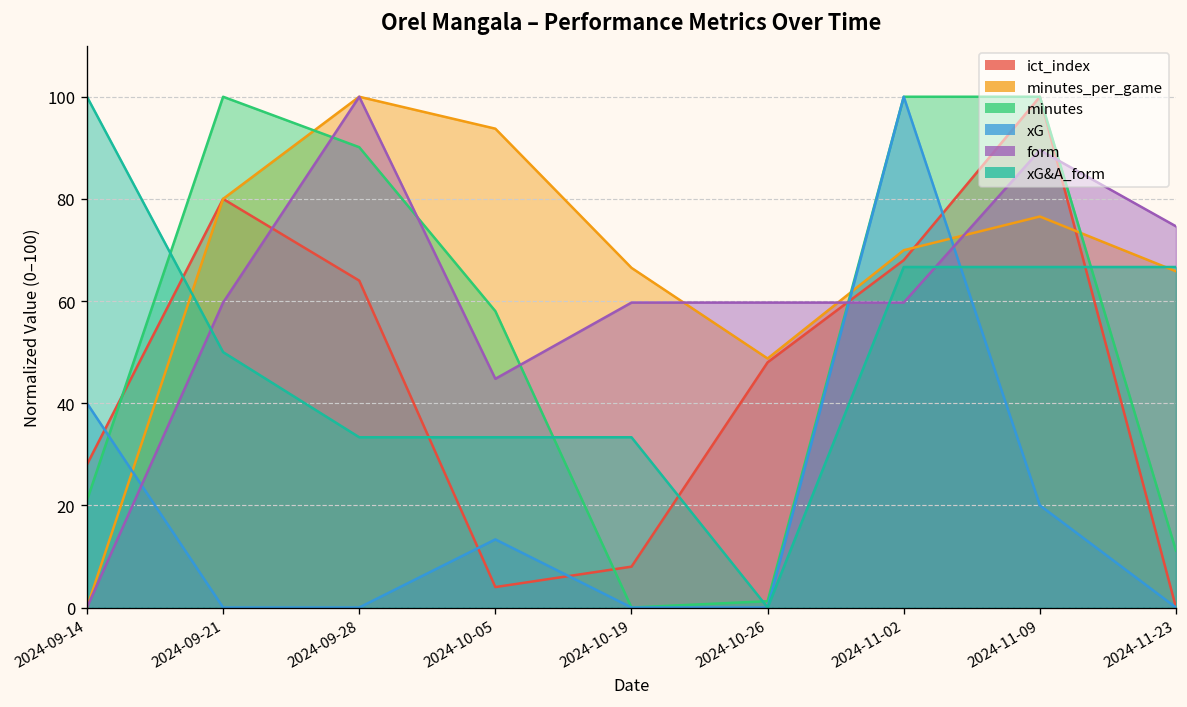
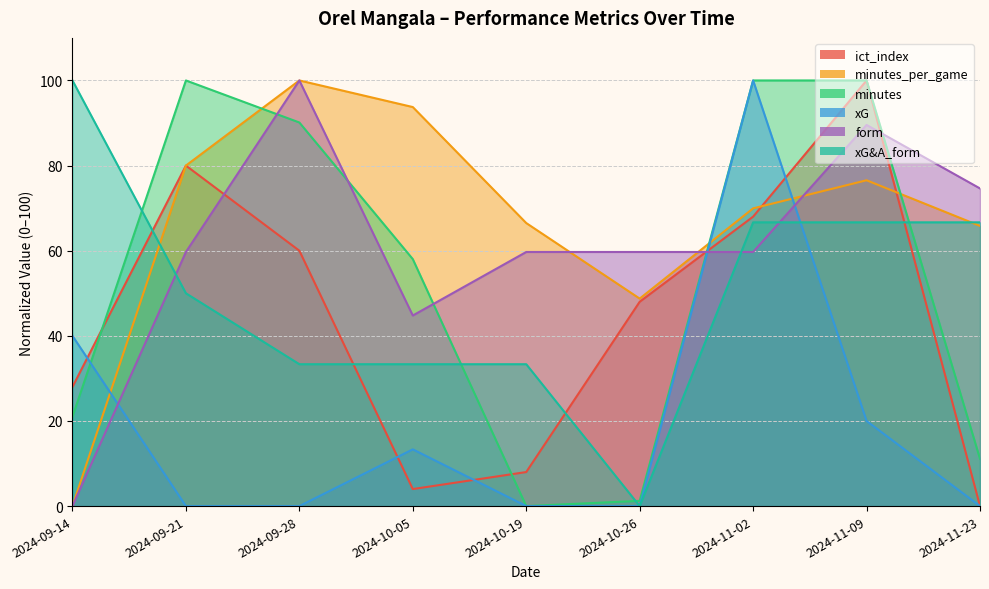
  {
    "ict_index": {
      "2024-09-14": 28,
-     "2024-09-28": 64,
+     "2024-09-28": 60,
      "2024-10-05": 4,
      "2024-10-19": 8,
      "2024-10-26": 48,
      "2024-11-02": 68
    },
    "minutes_per_game": {
      "2024-10-05": 94,
      "2024-10-19": 67,
      "2024-10-26": 49,
      "2024-11-02": 70,
      "2024-11-09": 77,
      "2024-11-23": 66
    },
    "form": {
      "2024-09-21": 60,
      "2024-10-05": 45,
      "2024-10-19": 60,
      "2024-10-26": 60,
      "2024-11-02": 60,
      "2024-11-23": 75
    }
  }
